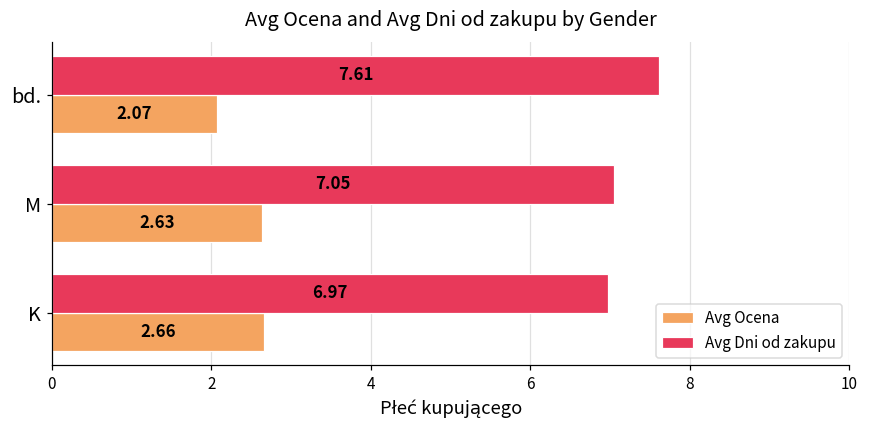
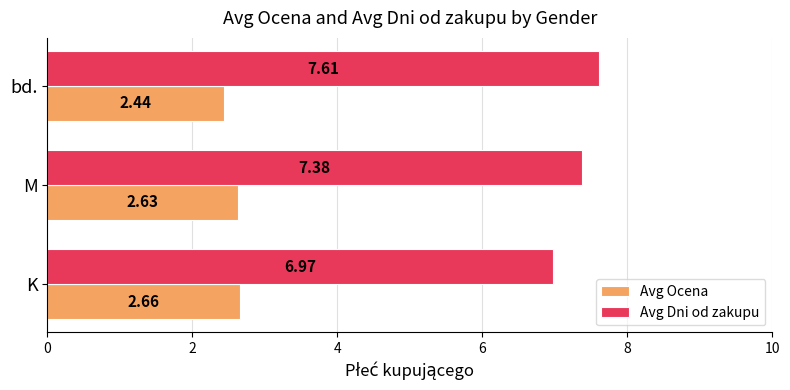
  {
    "Avg Ocena": {
-     "bd.": 2.07,
+     "bd.": 2.44,
      "M": 2.63,
      "K": 2.66
    },
    "Avg Dni od zakupu": {
      "bd.": 7.61,
-     "M": 7.05,
+     "M": 7.38,
      "K": 6.97
    }
  }
